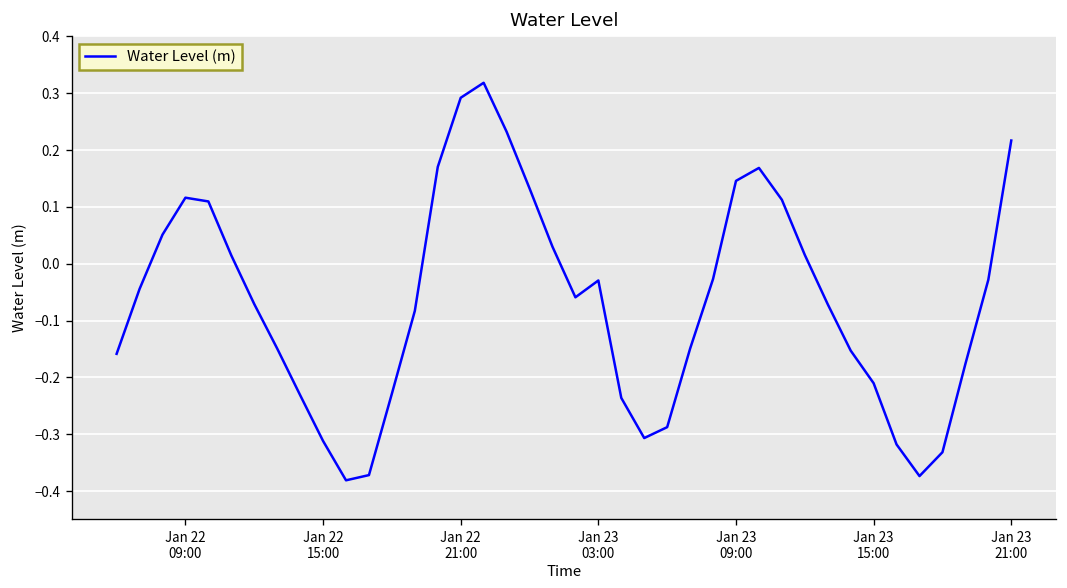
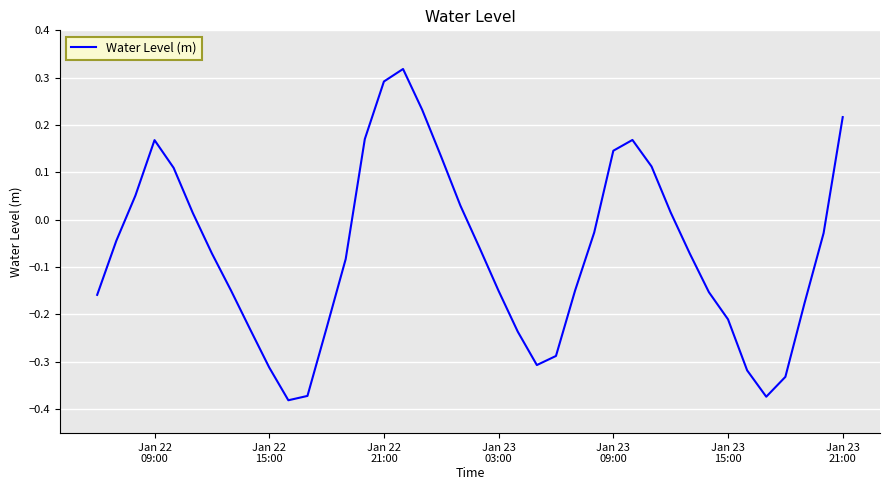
  {
-   "Jan 22 09:00": 0.12,
+   "Jan 22 09:00": 0.17,
    "Jan 22 15:00": -0.31,
    "Jan 22 21:00": 0.29,
-   "Jan 23 03:00": -0.03,
+   "Jan 23 03:00": -0.15,
    "Jan 23 09:00": 0.15,
    "Jan 23 15:00": -0.21,
    "Jan 23 21:00": 0.22
  }
